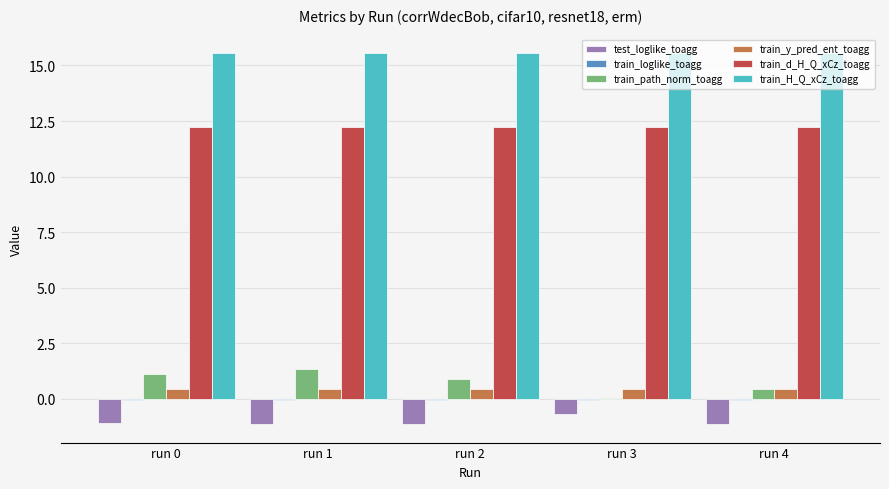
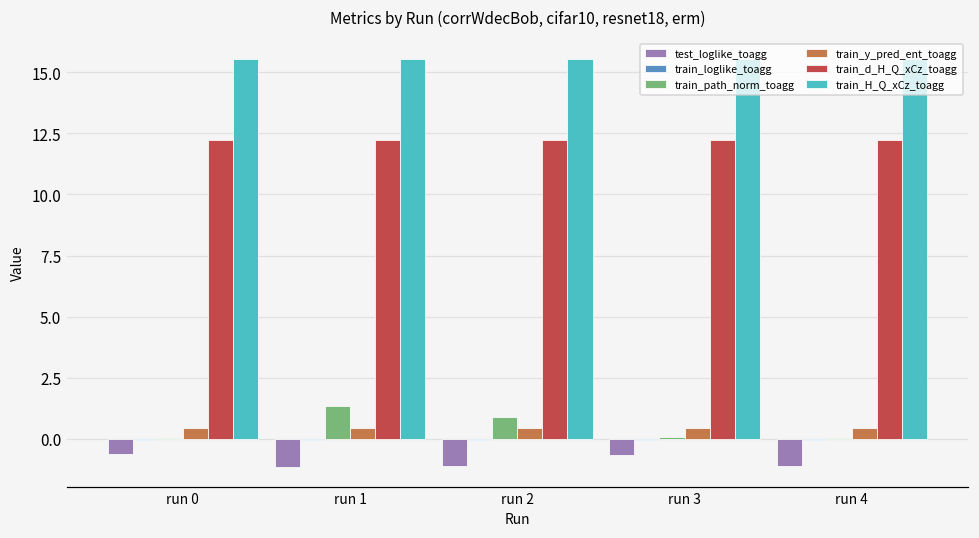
  {
    "test_loglike_toagg": {
-     "run 0": -1.1,
+     "run 0": -0.6,
      "run 1": -1.1,
      "run 2": -1.1,
      "run 3": -0.7,
      "run 4": -1.1
    },
    "train_path_norm_toagg": {
-     "run 0": 1.1,
+     "run 0": 0.0,
      "run 1": 1.3,
      "run 2": 0.9,
-     "run 4": 0.4
+     "run 4": 0.0
    }
  }
